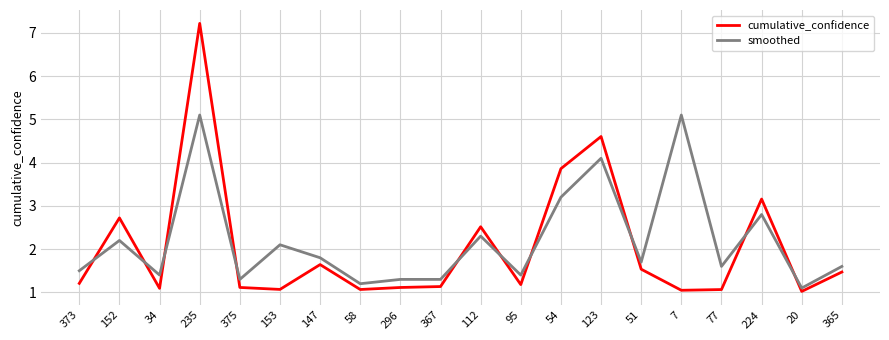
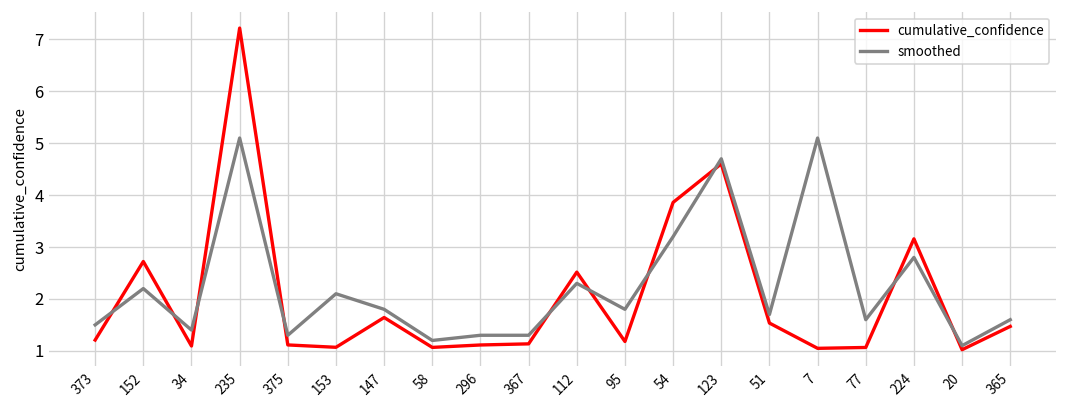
  {
    "cumulative_confidence": {
      "373": 1.2,
      "152": 2.7,
      "34": 1.1,
      "235": 7.2,
      "375": 1.1,
      "153": 1.1,
      "147": 1.6,
      "58": 1.1,
      "296": 1.1,
      "367": 1.1,
      "112": 2.5,
      "95": 1.2,
      "54": 3.9,
      "123": 4.6,
      "51": 1.5,
      "7": 1.0,
      "77": 1.1,
      "224": 3.2,
      "20": 1.0,
      "365": 1.5
    },
    "smoothed": {
      "373": 1.5,
      "152": 2.2,
      "34": 1.4,
      "235": 5.1,
      "375": 1.3,
      "153": 2.1,
      "147": 1.8,
      "58": 1.2,
      "296": 1.3,
      "367": 1.3,
      "112": 2.3,
-     "95": 1.4,
+     "95": 1.8,
      "54": 3.2,
-     "123": 4.1,
+     "123": 4.7,
      "51": 1.7,
      "7": 5.1,
      "77": 1.6,
      "224": 2.8,
      "20": 1.1,
      "365": 1.6
    }
  }
